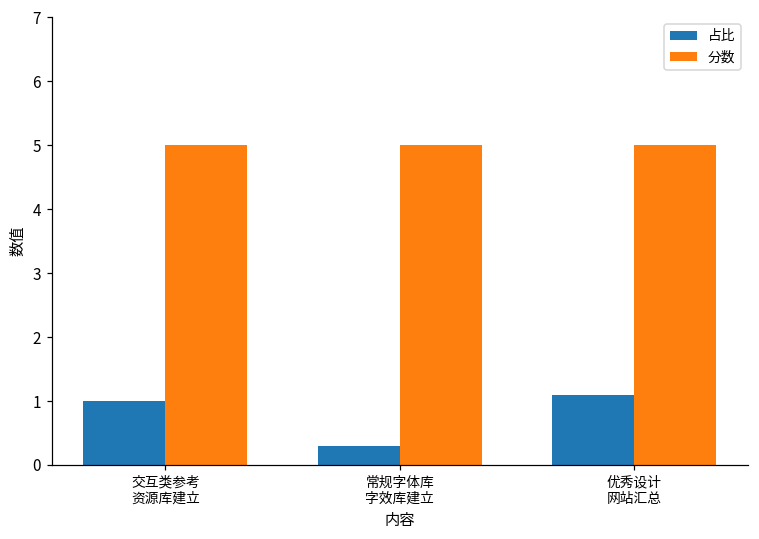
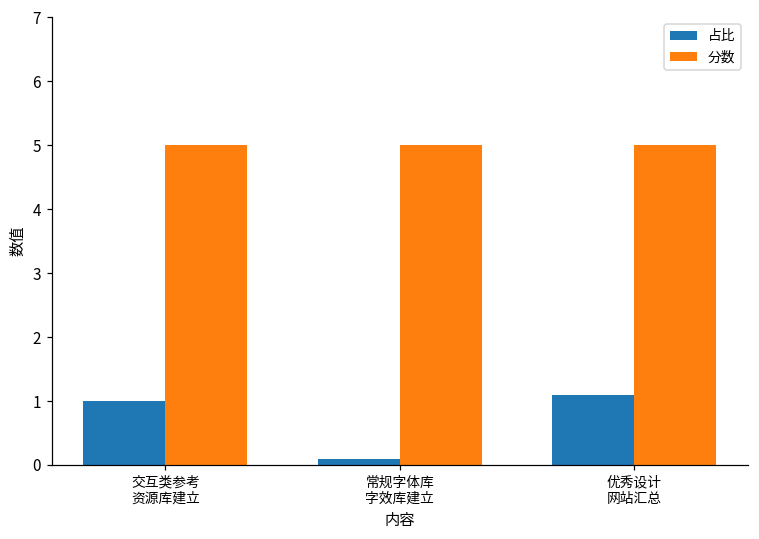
  {
    "占比": {
      "交互类参考 资源库建立": 1.0,
-     "常规字体库 字效库建立": 0.3,
+     "常规字体库 字效库建立": 0.1,
      "优秀设计 网站汇总": 1.1
    },
    "分数": {
      "交互类参考 资源库建立": 5.0,
      "常规字体库 字效库建立": 5.0,
      "优秀设计 网站汇总": 5.0
    }
  }
